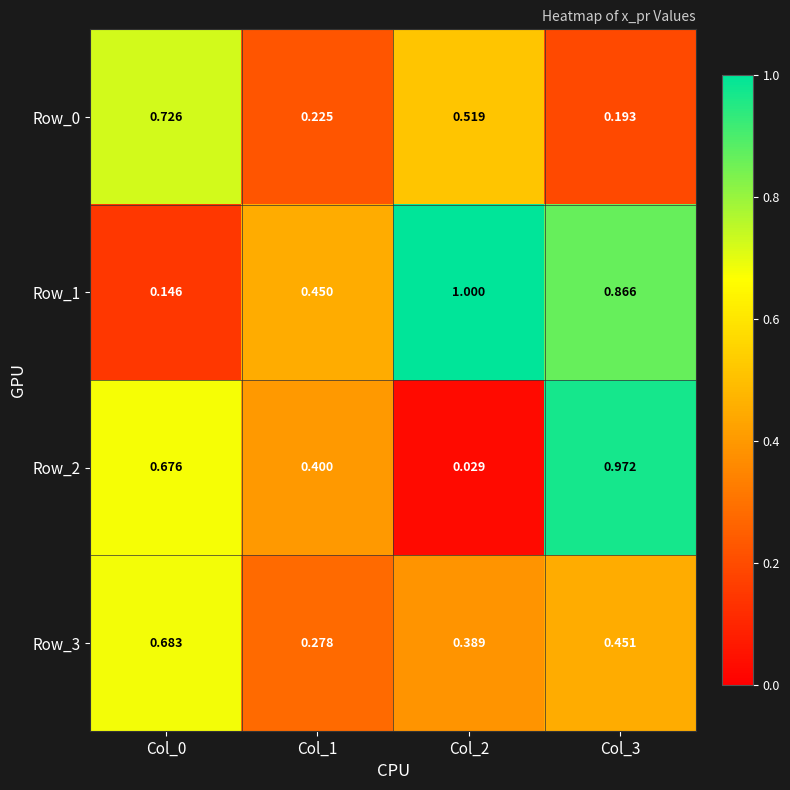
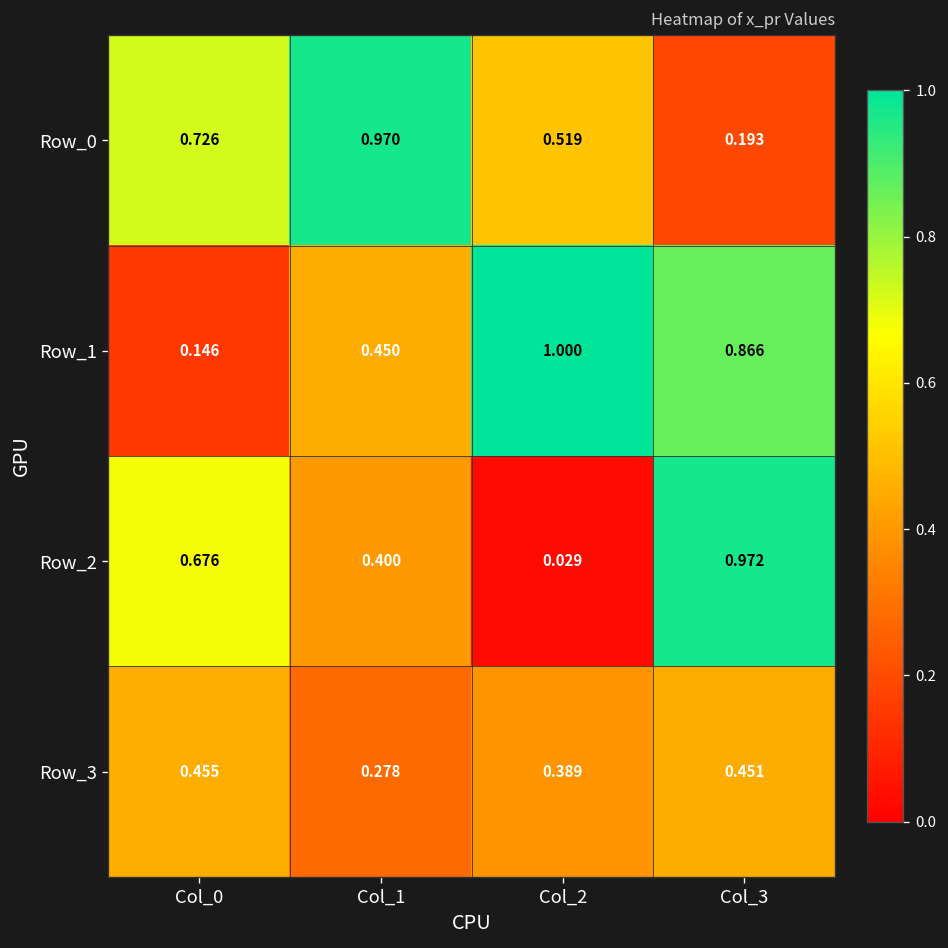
  {
    "Row_0": {
      "Col_0": 0.726,
-     "Col_1": 0.225,
+     "Col_1": 0.970,
      "Col_2": 0.519,
      "Col_3": 0.193
    },
    "Row_1": {
      "Col_0": 0.146,
      "Col_1": 0.450,
      "Col_2": 1.000,
      "Col_3": 0.866
    },
    "Row_2": {
      "Col_0": 0.676,
      "Col_1": 0.400,
      "Col_2": 0.029,
      "Col_3": 0.972
    },
    "Row_3": {
-     "Col_0": 0.683,
+     "Col_0": 0.455,
      "Col_1": 0.278,
      "Col_2": 0.389,
      "Col_3": 0.451
    }
  }
